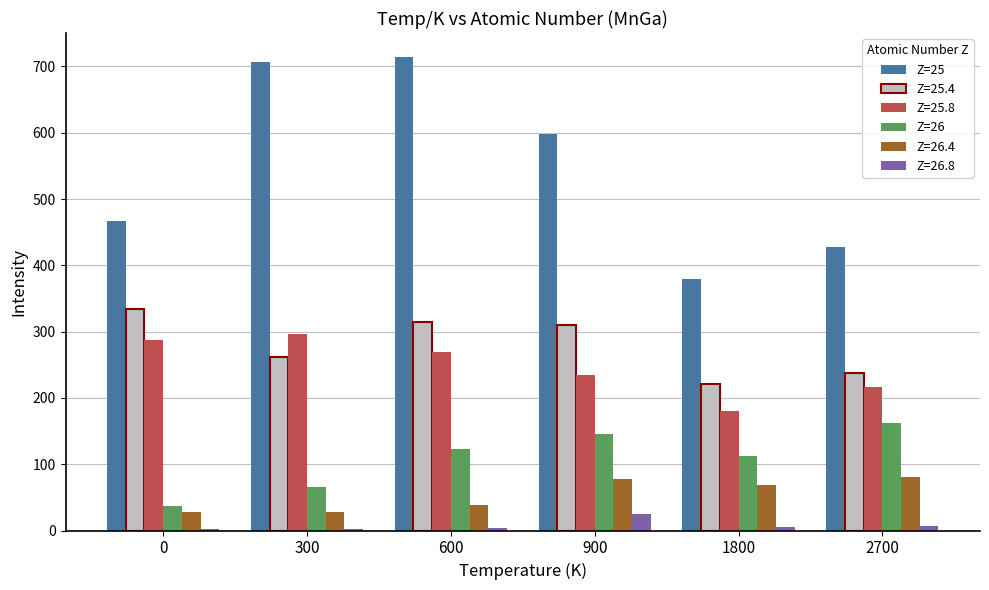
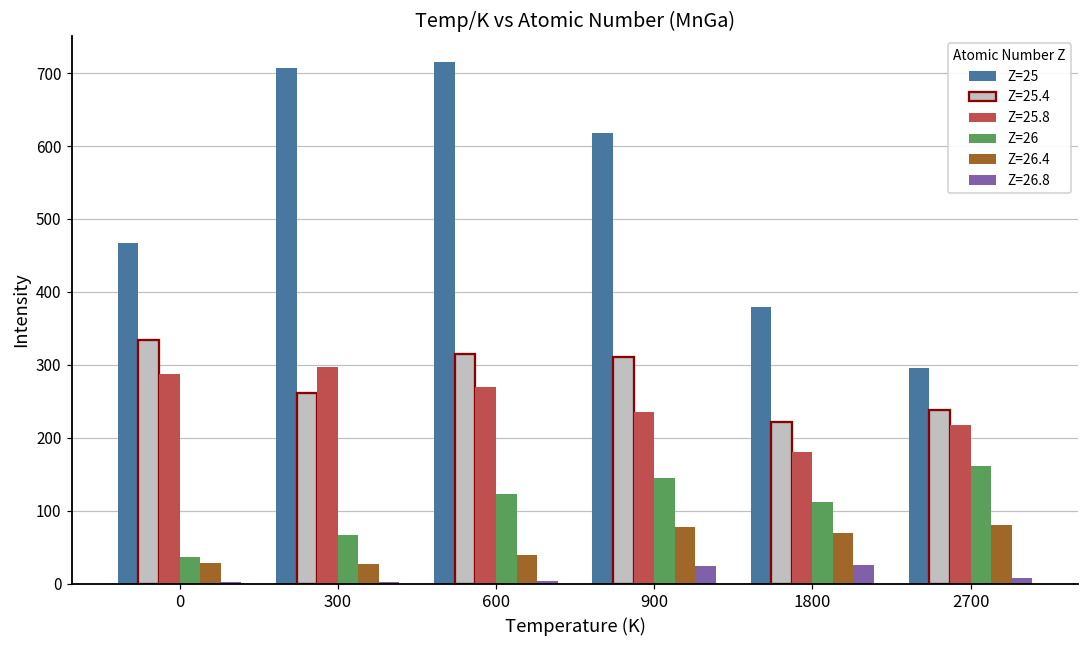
  {
    "Z=25": {
      "0": 470,
      "300": 710,
      "600": 710,
-     "900": 600,
+     "900": 620,
      "1800": 380,
-     "2700": 430
+     "2700": 300
    },
    "Z=25.4": {
      "0": 330,
      "300": 260,
      "600": 310,
      "900": 310,
      "1800": 220,
      "2700": 240
    },
    "Z=26": {
      "0": 40,
      "300": 70,
      "600": 120,
      "900": 140,
      "1800": 110,
      "2700": 160
    },
    "Z=26.8": {
      "900": 20,
-     "1800": 10,
+     "1800": 20,
      "2700": 10
    }
  }
